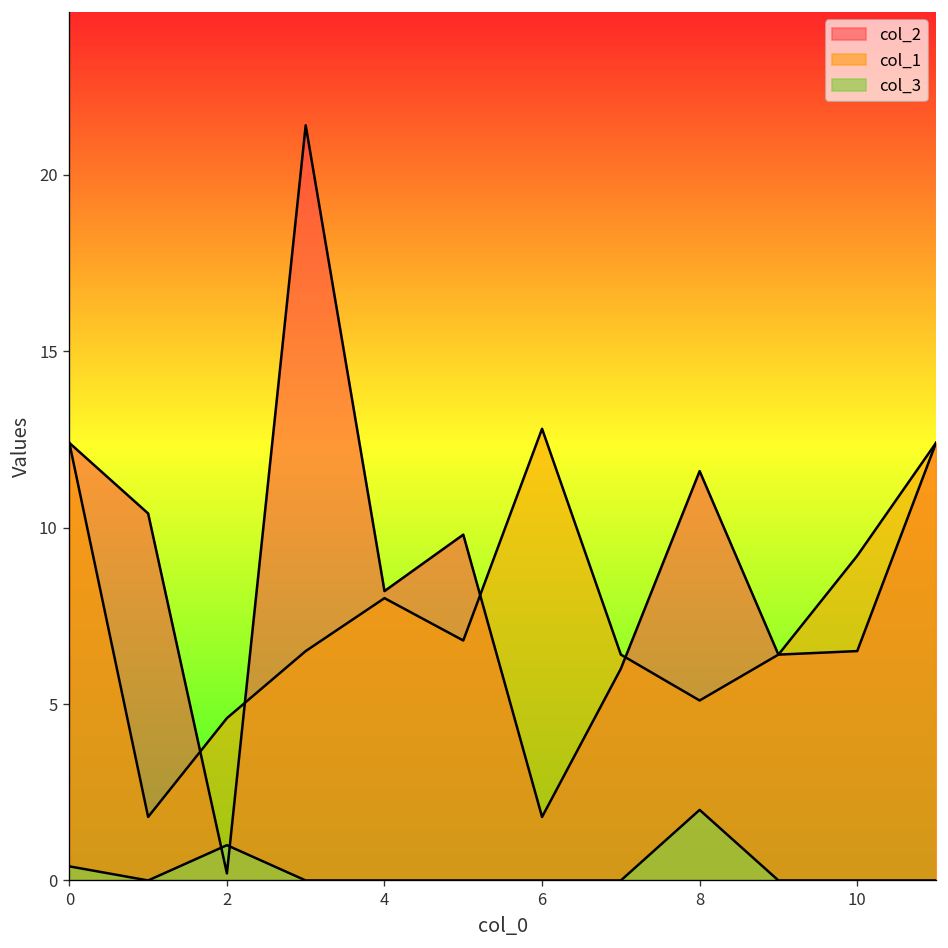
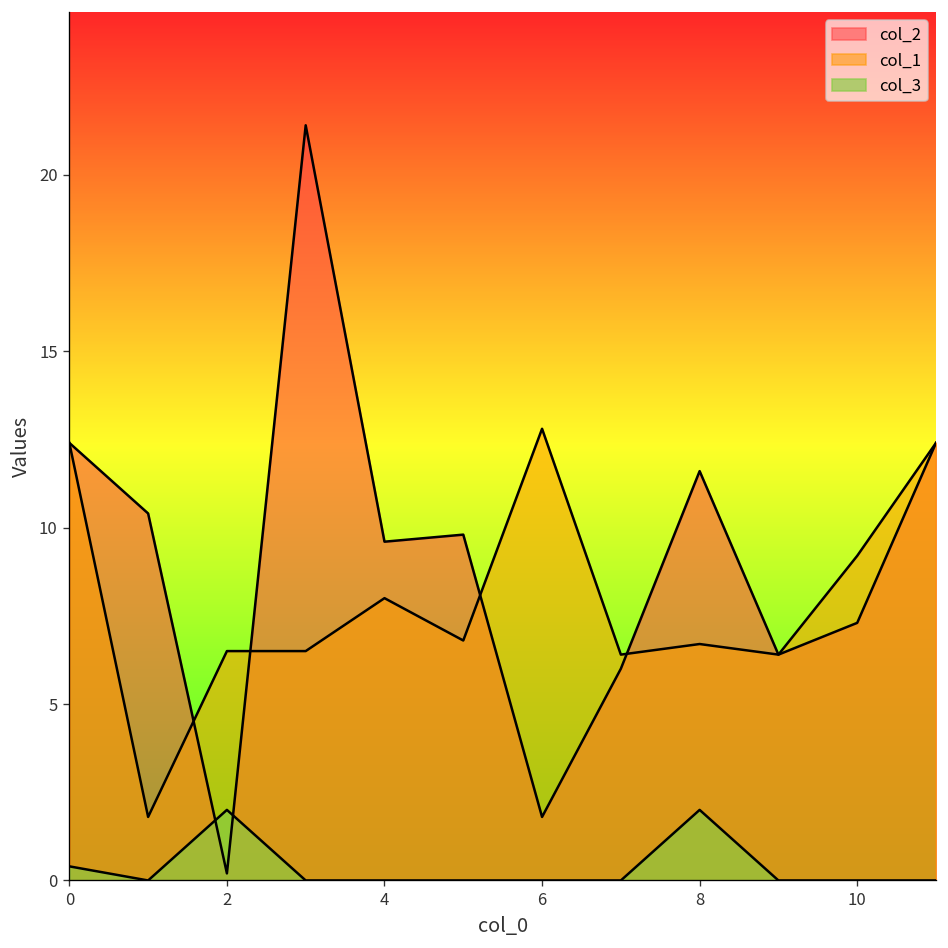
  {
    "col_2": {
      "2": 0.2,
-     "4": 8.2,
+     "4": 9.6,
      "6": 1.8,
      "8": 11.6,
-     "10": 6.5
+     "10": 7.3
    },
    "col_1": {
-     "2": 4.6,
+     "2": 6.5,
      "4": 8.0,
      "6": 12.8,
-     "8": 5.1,
+     "8": 6.7,
      "10": 9.2
    },
    "col_3": {
      "0": 0.4,
-     "2": 1,
+     "2": 2,
      "4": 0,
      "6": 0,
      "8": 2,
      "10": 0
    }
  }
